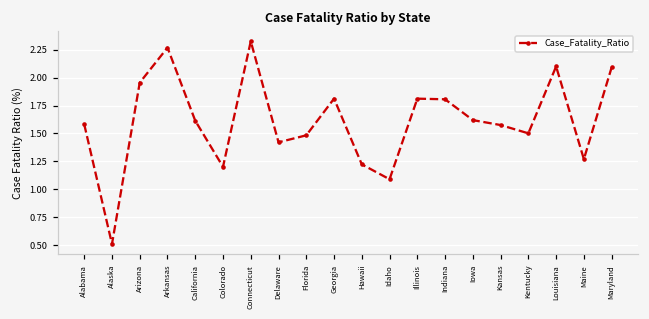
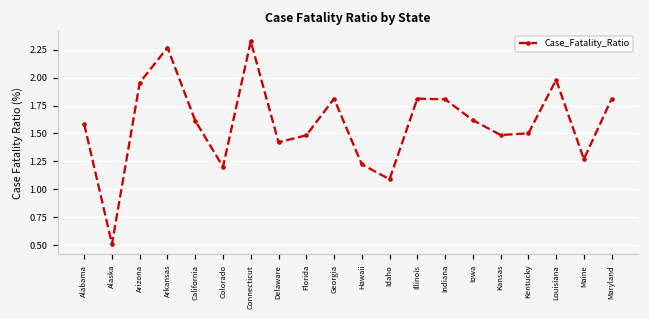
  {
    "Alabama": 1.58,
    "Alaska": 0.51,
    "Arizona": 1.95,
    "Arkansas": 2.27,
    "California": 1.61,
    "Colorado": 1.20,
    "Connecticut": 2.32,
    "Delaware": 1.42,
    "Florida": 1.48,
    "Georgia": 1.81,
    "Hawaii": 1.22,
    "Idaho": 1.09,
    "Illinois": 1.81,
    "Indiana": 1.81,
    "Iowa": 1.62,
-   "Kansas": 1.58,
+   "Kansas": 1.49,
    "Kentucky": 1.50,
-   "Louisiana": 2.10,
+   "Louisiana": 1.98,
    "Maine": 1.27,
-   "Maryland": 2.09
+   "Maryland": 1.81
  }
